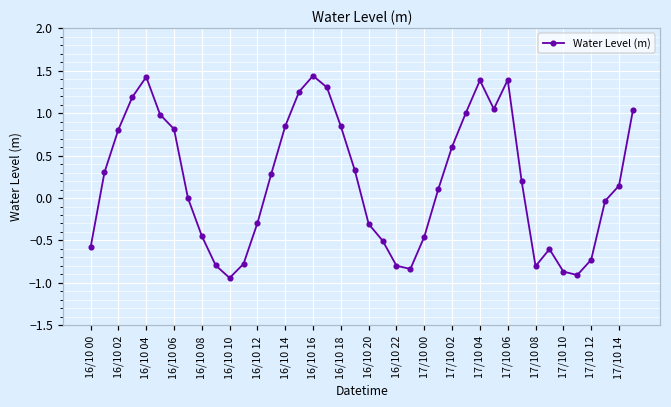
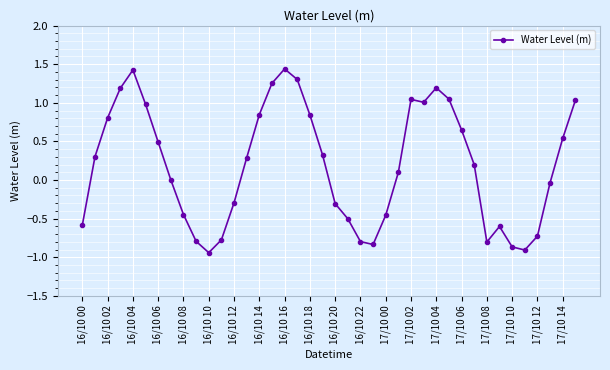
  {
    "16/10 00": -0.6,
    "16/10 02": 0.8,
    "16/10 04": 1.4,
-   "16/10 06": 0.8,
+   "16/10 06": 0.5,
    "16/10 08": -0.4,
    "16/10 10": -0.9,
    "16/10 12": -0.3,
    "16/10 14": 0.8,
    "16/10 16": 1.4,
    "16/10 18": 0.8,
    "16/10 20": -0.3,
    "16/10 22": -0.8,
    "17/10 00": -0.5,
-   "17/10 02": 0.6,
-   "17/10 04": 1.4,
-   "17/10 06": 1.4,
+   "17/10 02": 1.0,
+   "17/10 04": 1.2,
+   "17/10 06": 0.6,
    "17/10 08": -0.8,
    "17/10 10": -0.9,
    "17/10 12": -0.7,
-   "17/10 14": 0.1
+   "17/10 14": 0.5
  }
